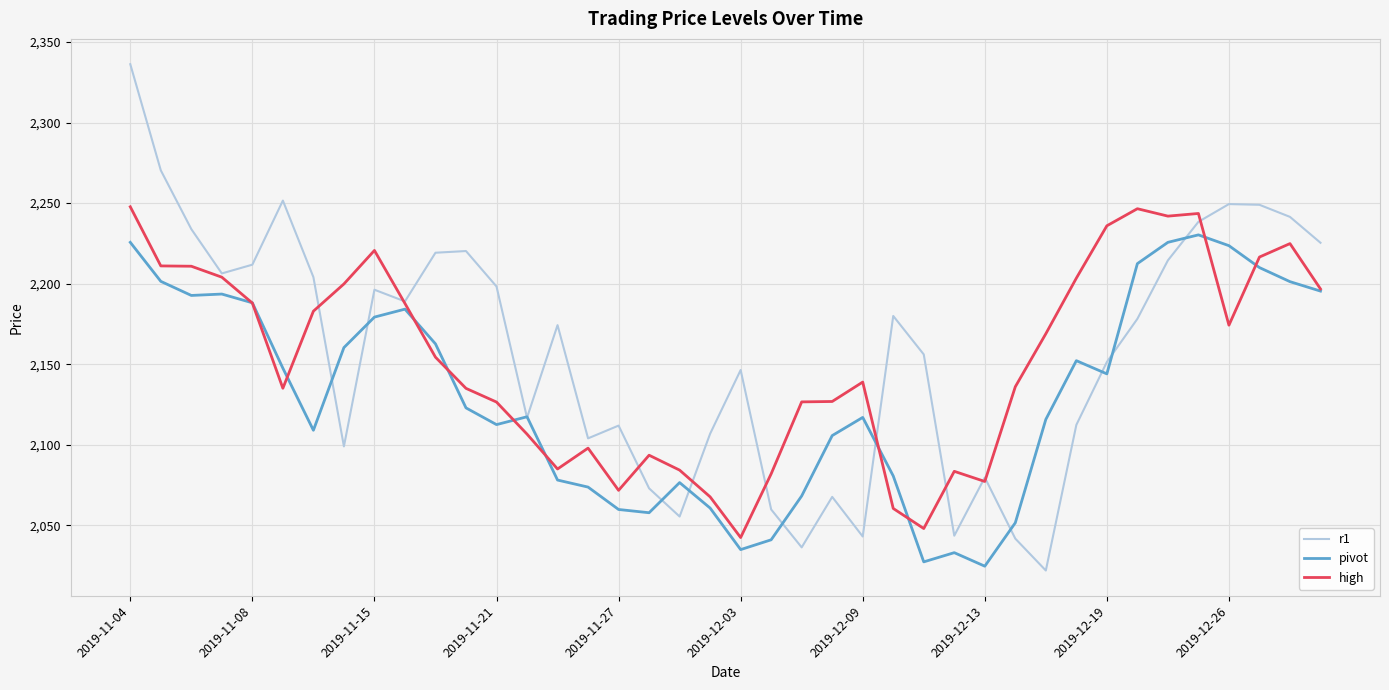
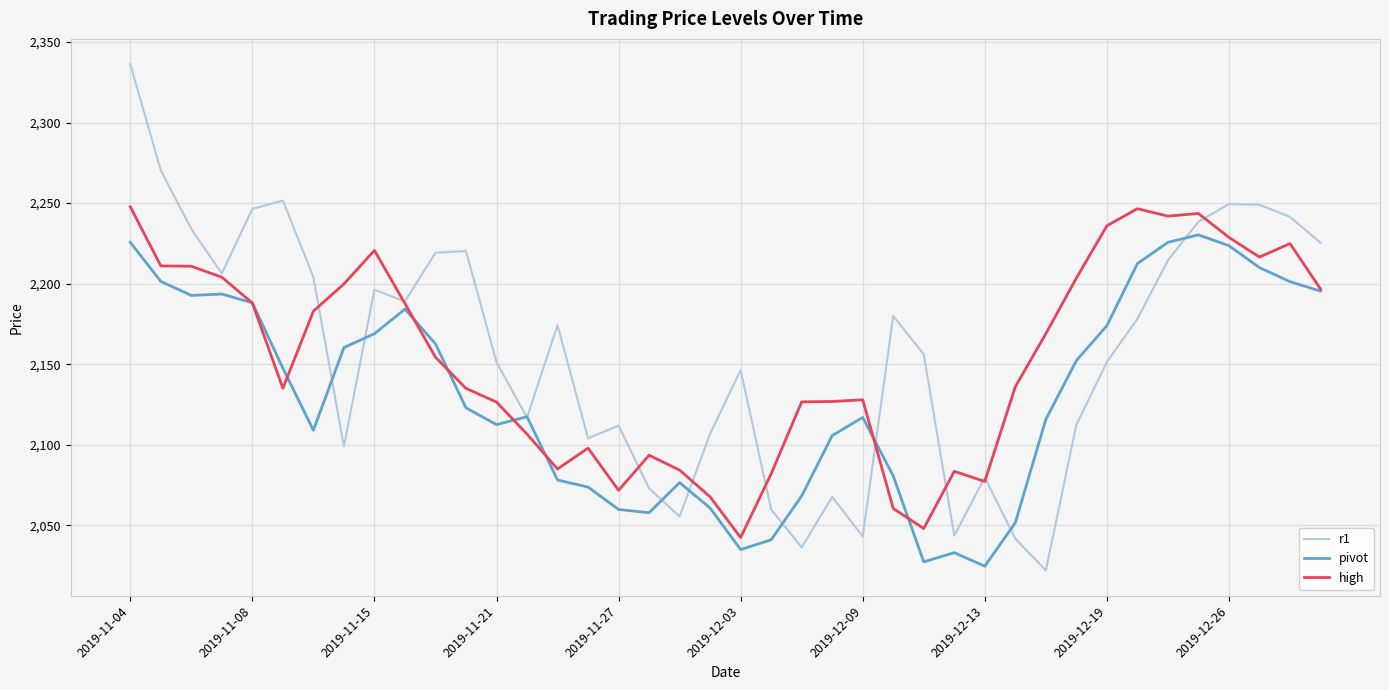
  {
    "r1": {
      "2019-11-04": "2,336",
-     "2019-11-08": "2,212",
+     "2019-11-08": "2,246",
      "2019-11-15": "2,196",
-     "2019-11-21": "2,198",
+     "2019-11-21": "2,151",
      "2019-11-27": "2,112",
      "2019-12-03": "2,146",
      "2019-12-09": "2,043",
      "2019-12-13": "2,080",
      "2019-12-19": "2,151",
      "2019-12-26": "2,249"
    },
    "pivot": {
      "2019-11-04": "2,226",
-     "2019-11-15": "2,179",
+     "2019-11-15": "2,169",
      "2019-11-21": "2,113",
      "2019-11-27": "2,060",
      "2019-12-03": "2,035",
      "2019-12-09": "2,117",
      "2019-12-13": "2,025",
-     "2019-12-19": "2,144",
+     "2019-12-19": "2,174",
      "2019-12-26": "2,224"
    },
    "high": {
      "2019-11-04": "2,248",
      "2019-11-15": "2,221",
      "2019-11-21": "2,127",
      "2019-11-27": "2,072",
      "2019-12-03": "2,042",
-     "2019-12-09": "2,139",
+     "2019-12-09": "2,128",
      "2019-12-13": "2,077",
      "2019-12-19": "2,236",
-     "2019-12-26": "2,174"
+     "2019-12-26": "2,229"
    }
  }
